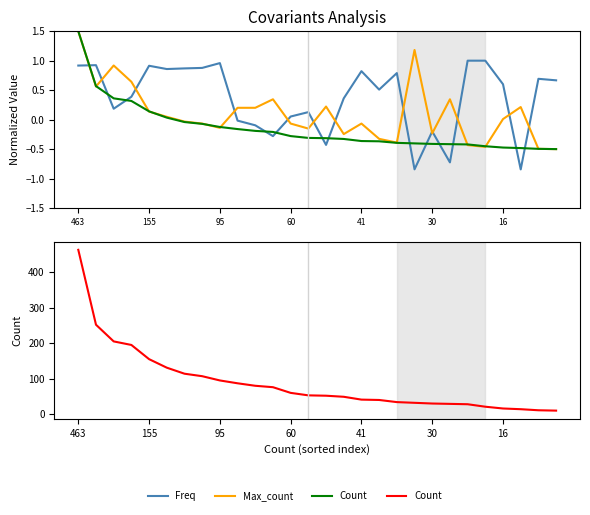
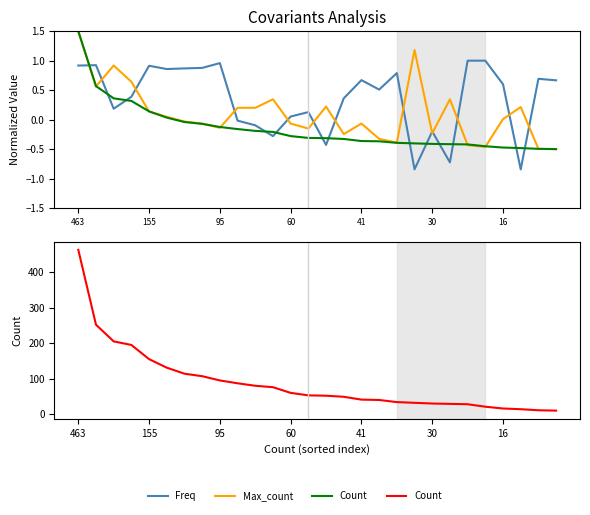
  {
    "Covariants Analysis": {
      "Freq": {
        "463": 0.9,
        "155": 0.9,
        "95": 1.0,
        "60": 0.1,
-       "41": 0.8,
+       "41": 0.7,
        "16": 0.6
      },
      "Max_count": {
        "60": -0.1,
        "41": -0.1,
        "16": 0.0
      }
    }
  }
